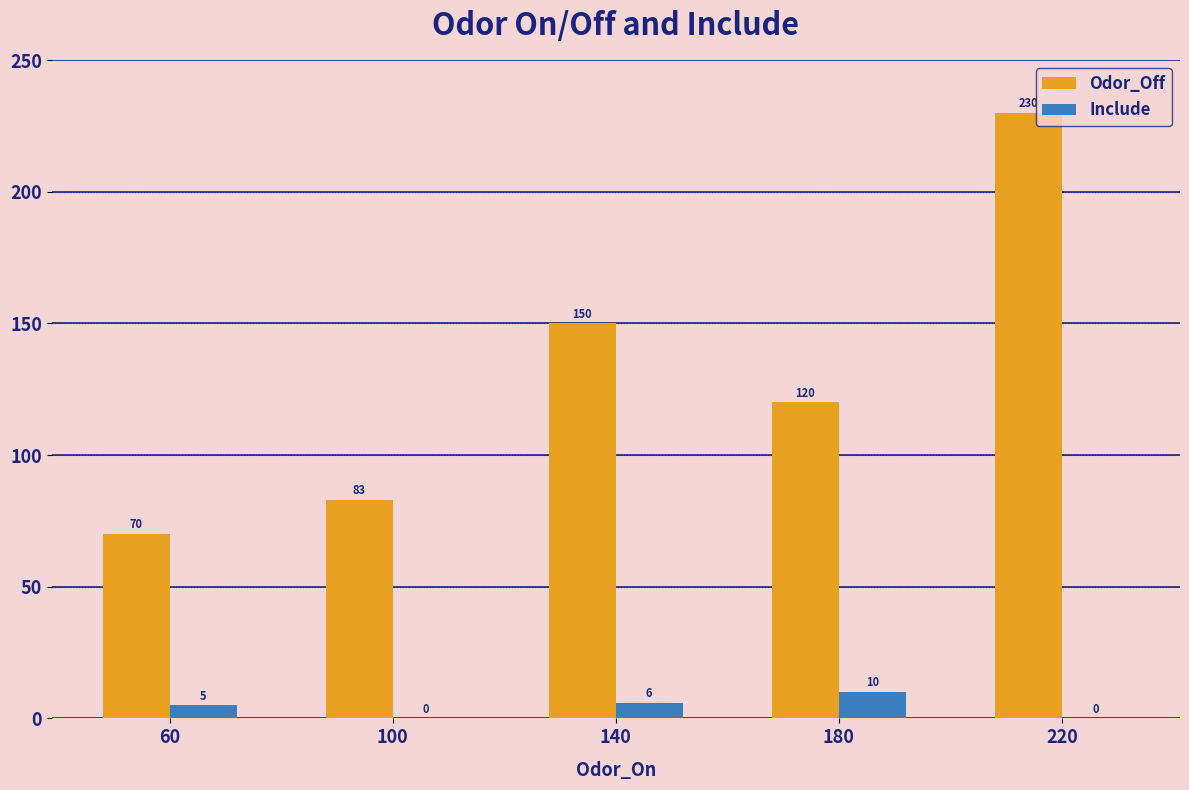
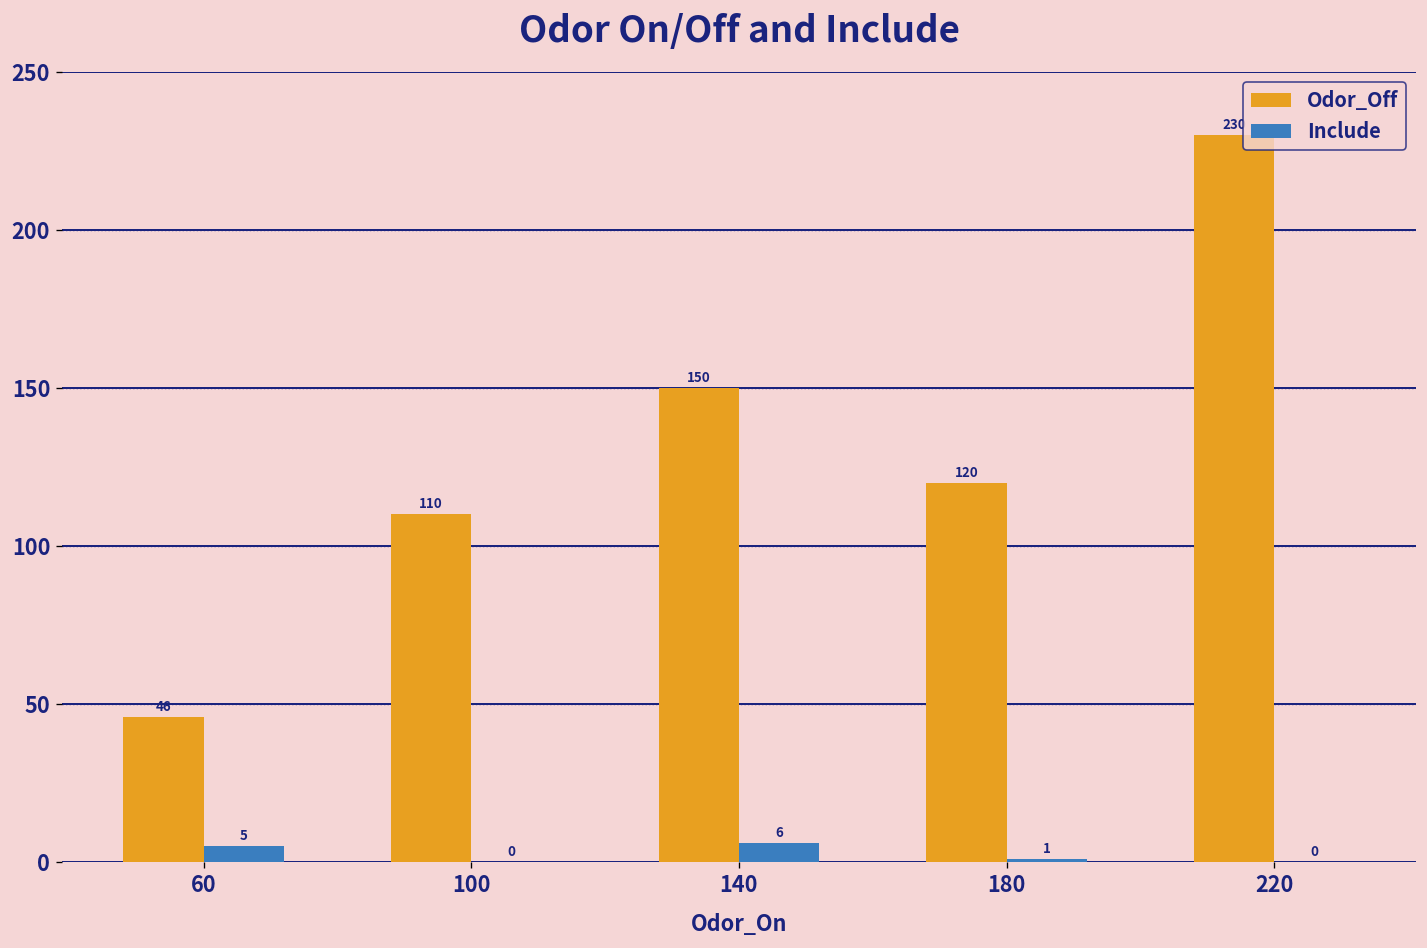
  {
    "Odor_Off": {
-     "60": 70,
-     "100": 83,
+     "60": 46,
+     "100": 110,
      "140": 150,
      "180": 120
    },
    "Include": {
      "60": 5,
      "100": 0,
      "140": 6,
-     "180": 10,
+     "180": 1,
      "220": 0
    }
  }
